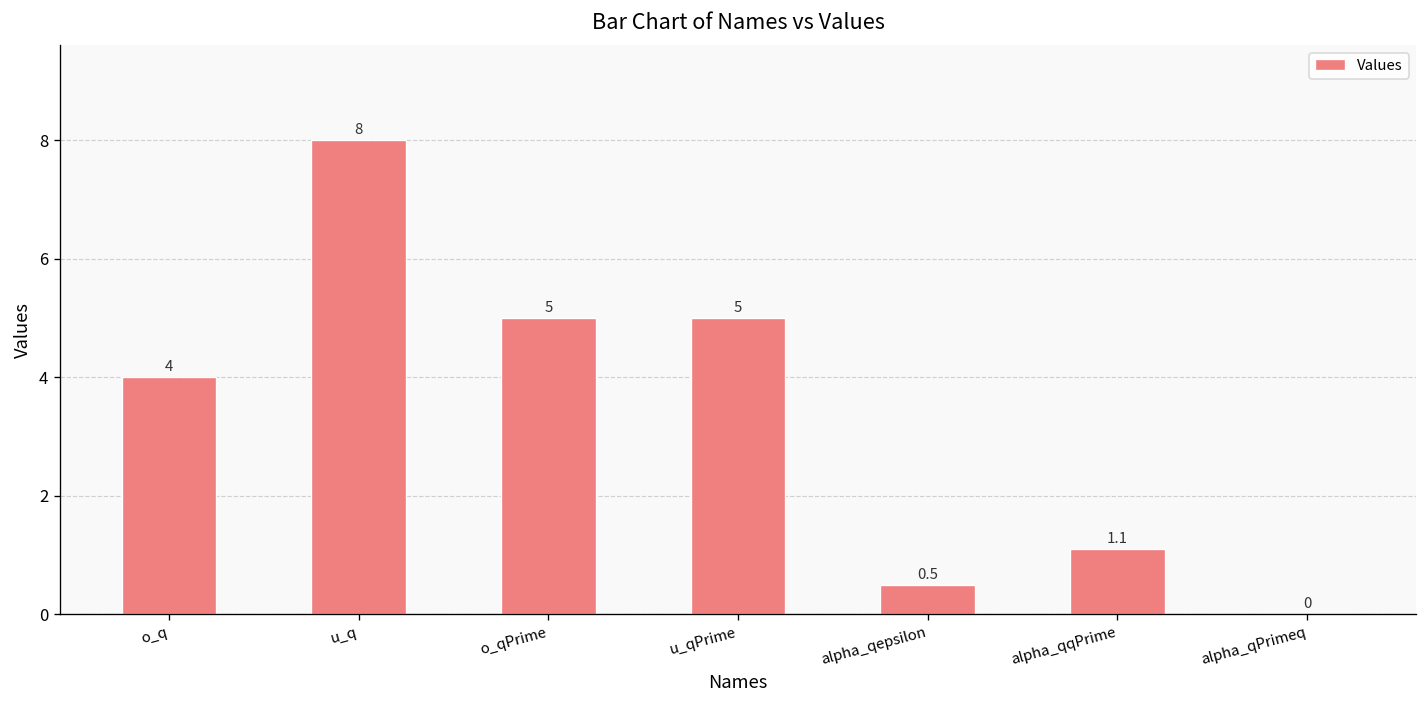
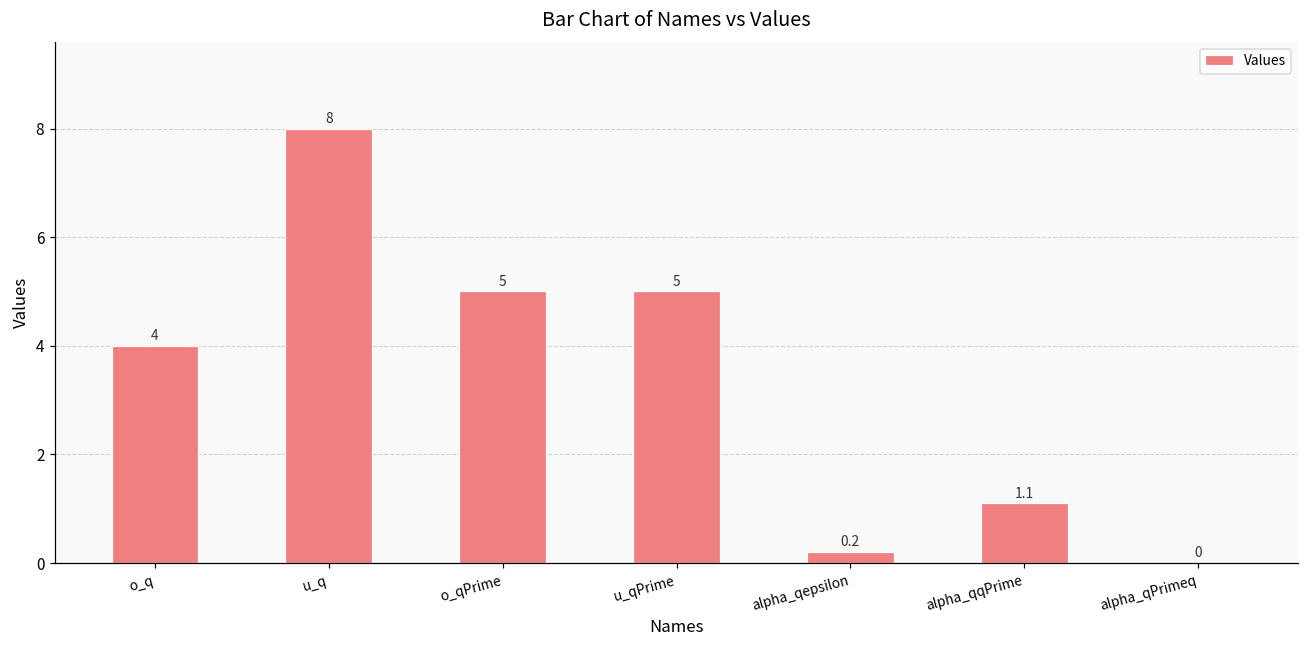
  {
    "o_q": 4,
    "u_q": 8,
    "o_qPrime": 5,
    "u_qPrime": 5,
-   "alpha_qepsilon": 0.5,
+   "alpha_qepsilon": 0.2,
    "alpha_qqPrime": 1.1,
    "alpha_qPrimeq": 0
  }
